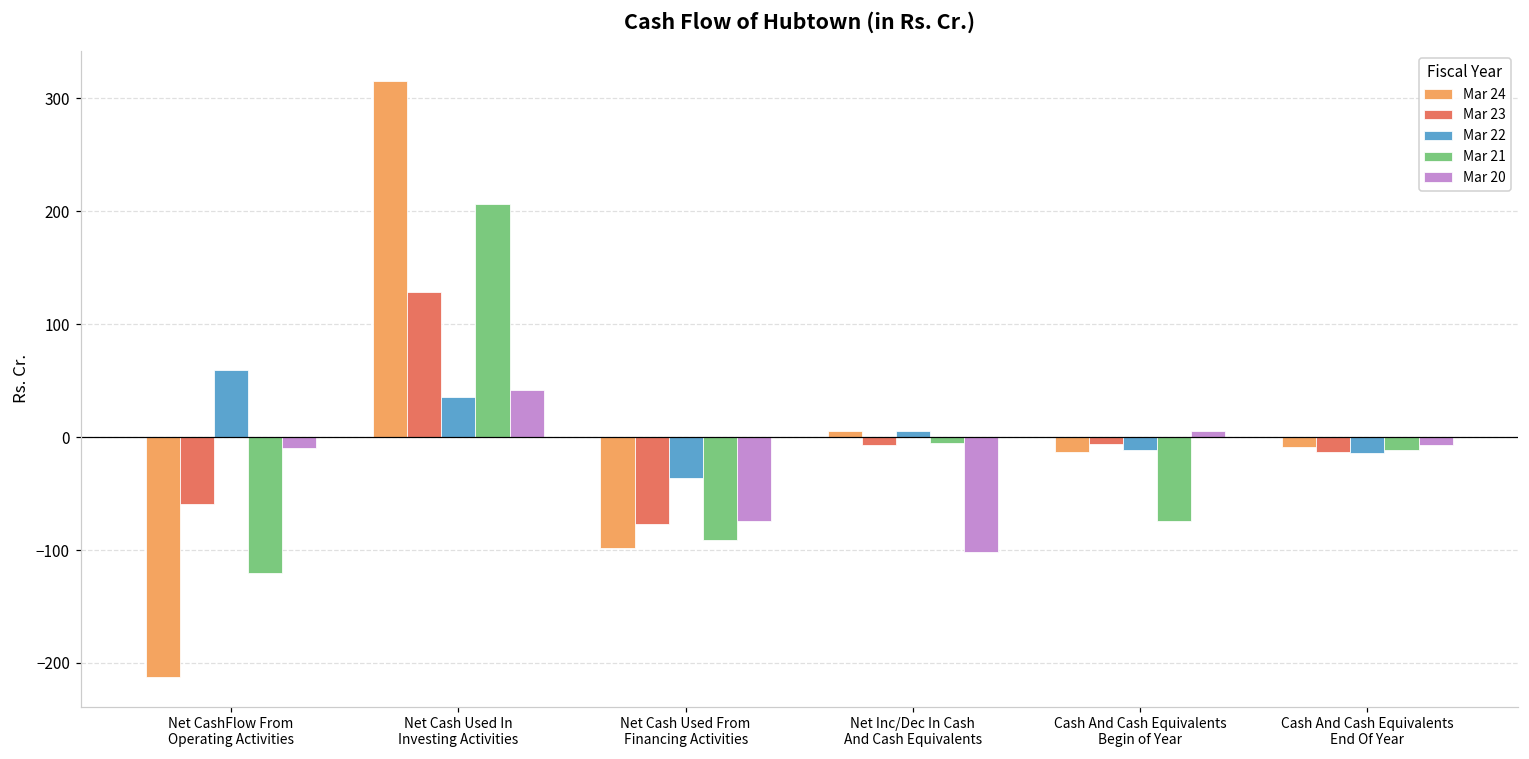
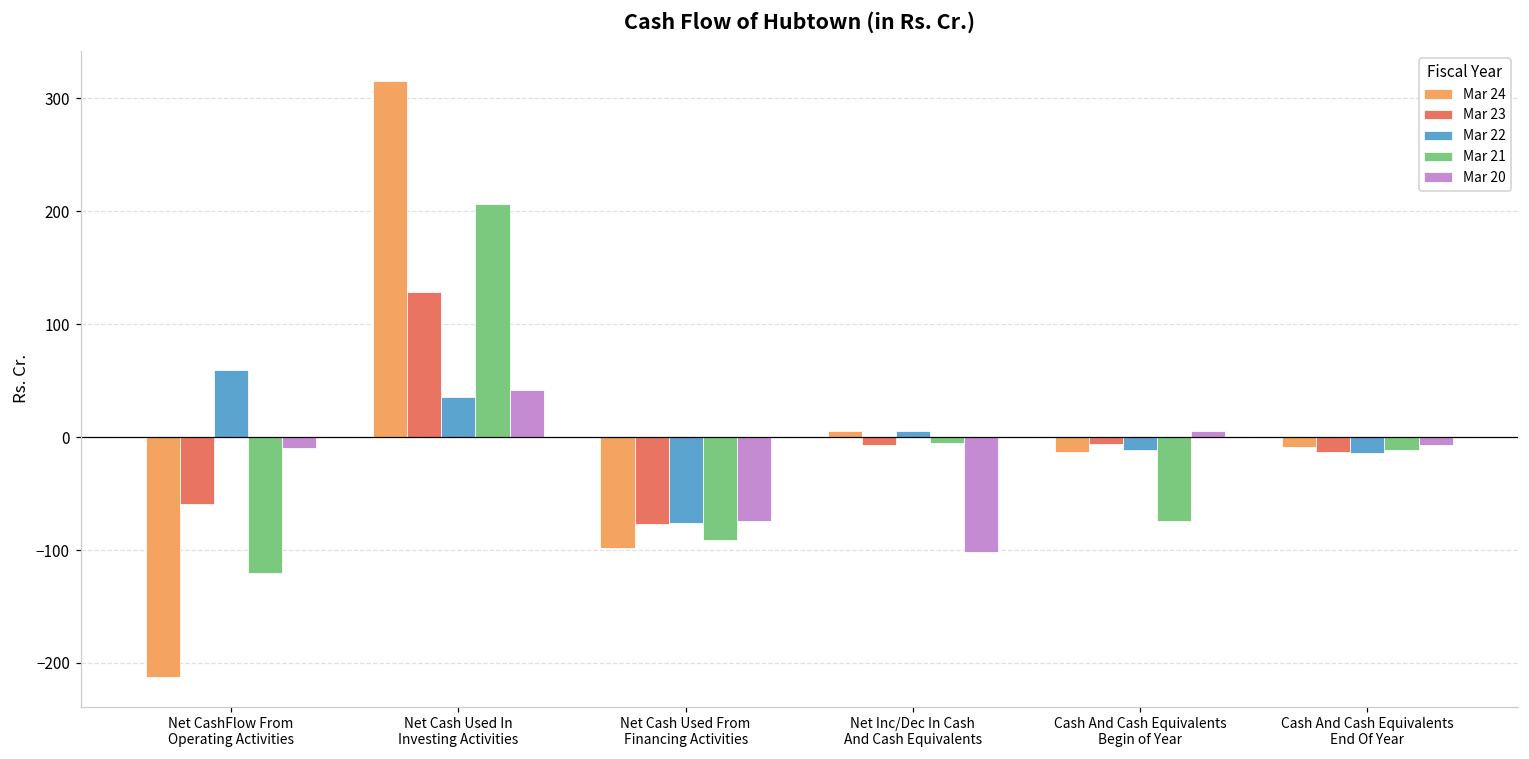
  {
    "Mar 22": {
      "Net CashFlow From Operating Activities": 60,
      "Net Cash Used In Investing Activities": 36,
-     "Net Cash Used From Financing Activities": -36,
+     "Net Cash Used From Financing Activities": -76,
      "Net Inc/Dec In Cash And Cash Equivalents": 5,
      "Cash And Cash Equivalents Begin of Year": -12,
      "Cash And Cash Equivalents End Of Year": -14
    },
    "Mar 21": {
      "Net CashFlow From Operating Activities": -120,
      "Net Cash Used In Investing Activities": 207,
      "Net Cash Used From Financing Activities": -91,
      "Net Inc/Dec In Cash And Cash Equivalents": -5,
      "Cash And Cash Equivalents Begin of Year": -75,
      "Cash And Cash Equivalents End Of Year": -12
    },
    "Mar 20": {
      "Net CashFlow From Operating Activities": -10,
      "Net Cash Used In Investing Activities": 42,
      "Net Cash Used From Financing Activities": -74,
      "Net Inc/Dec In Cash And Cash Equivalents": -102,
      "Cash And Cash Equivalents Begin of Year": 5,
      "Cash And Cash Equivalents End Of Year": -7
    }
  }
